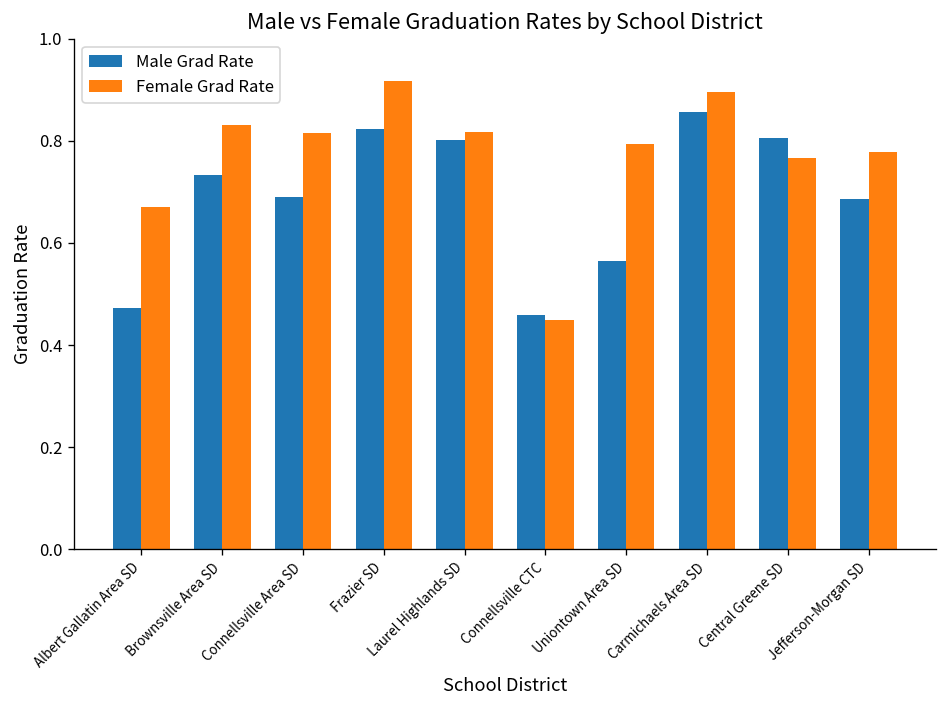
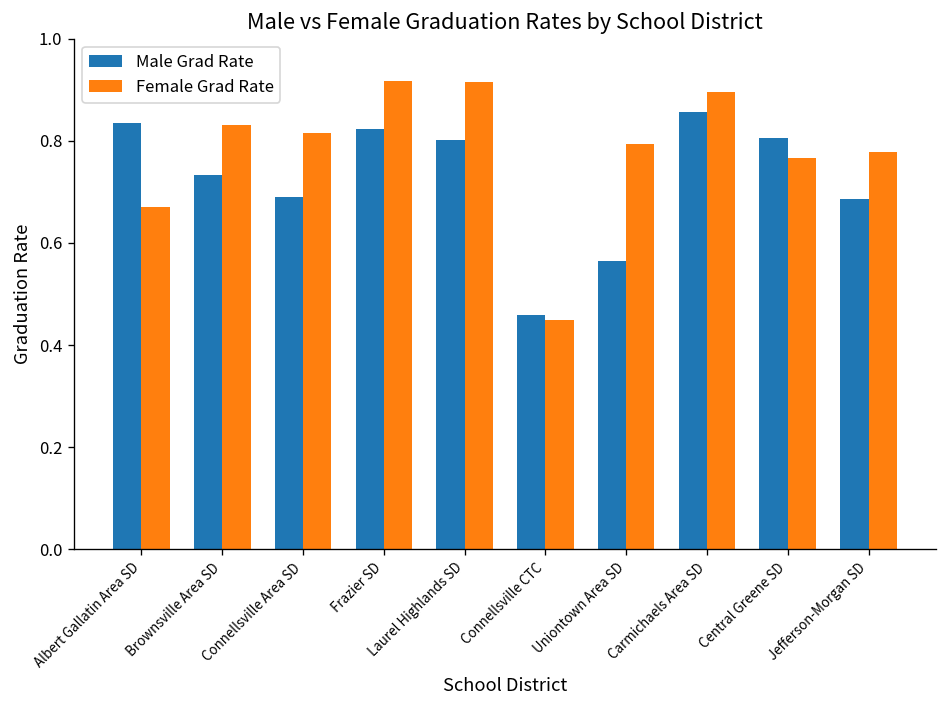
  {
    "Male Grad Rate": {
-     "Albert Gallatin Area SD": 0.47,
+     "Albert Gallatin Area SD": 0.84,
      "Brownsville Area SD": 0.73,
      "Connellsville Area SD": 0.69,
      "Frazier SD": 0.82,
      "Laurel Highlands SD": 0.80,
      "Connellsville CTC": 0.46,
      "Uniontown Area SD": 0.57,
      "Carmichaels Area SD": 0.86,
      "Central Greene SD": 0.81,
      "Jefferson-Morgan SD": 0.69
    },
    "Female Grad Rate": {
      "Albert Gallatin Area SD": 0.67,
      "Brownsville Area SD": 0.83,
      "Connellsville Area SD": 0.82,
      "Frazier SD": 0.92,
-     "Laurel Highlands SD": 0.82,
+     "Laurel Highlands SD": 0.91,
      "Connellsville CTC": 0.45,
      "Uniontown Area SD": 0.79,
      "Carmichaels Area SD": 0.90,
      "Central Greene SD": 0.77,
      "Jefferson-Morgan SD": 0.78
    }
  }
